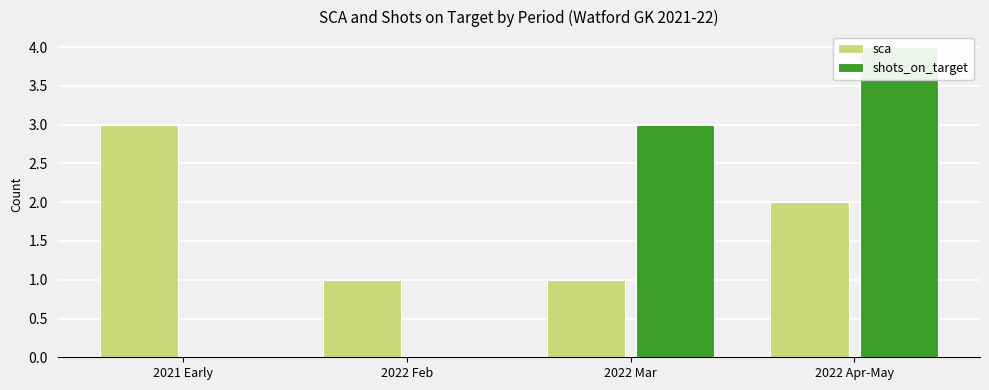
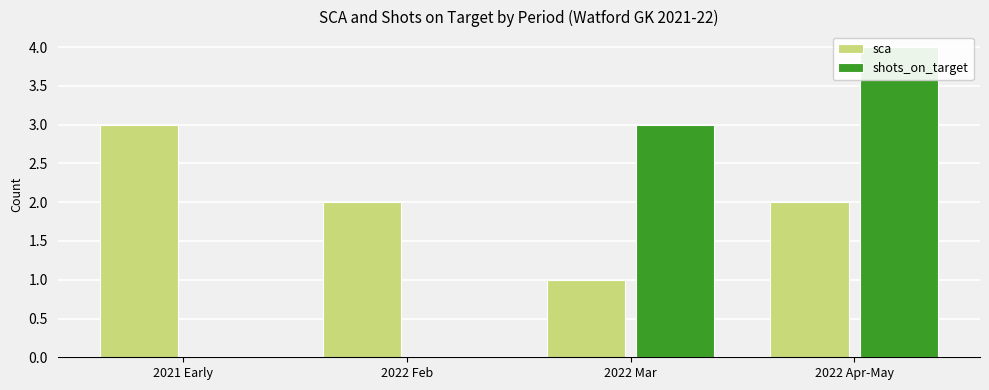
  {
    "sca": {
      "2021 Early": 3,
-     "2022 Feb": 1,
+     "2022 Feb": 2,
      "2022 Mar": 1,
      "2022 Apr-May": 2
    },
    "shots_on_target": {
      "2021 Early": 0,
      "2022 Feb": 0,
      "2022 Mar": 3
    }
  }
